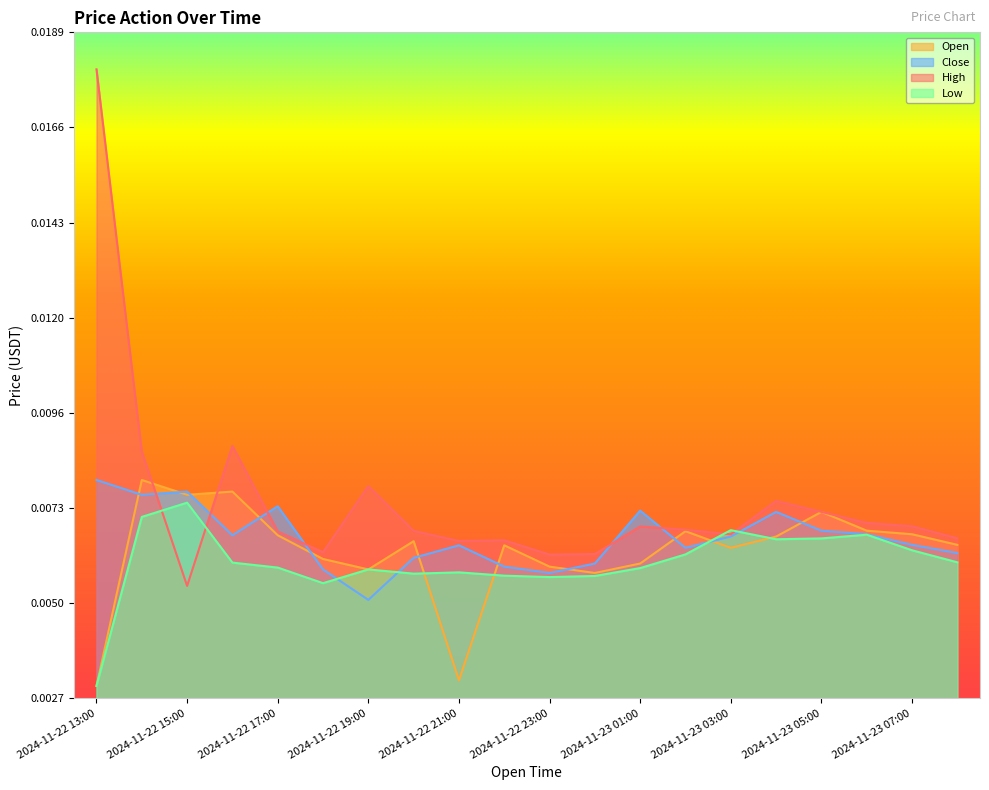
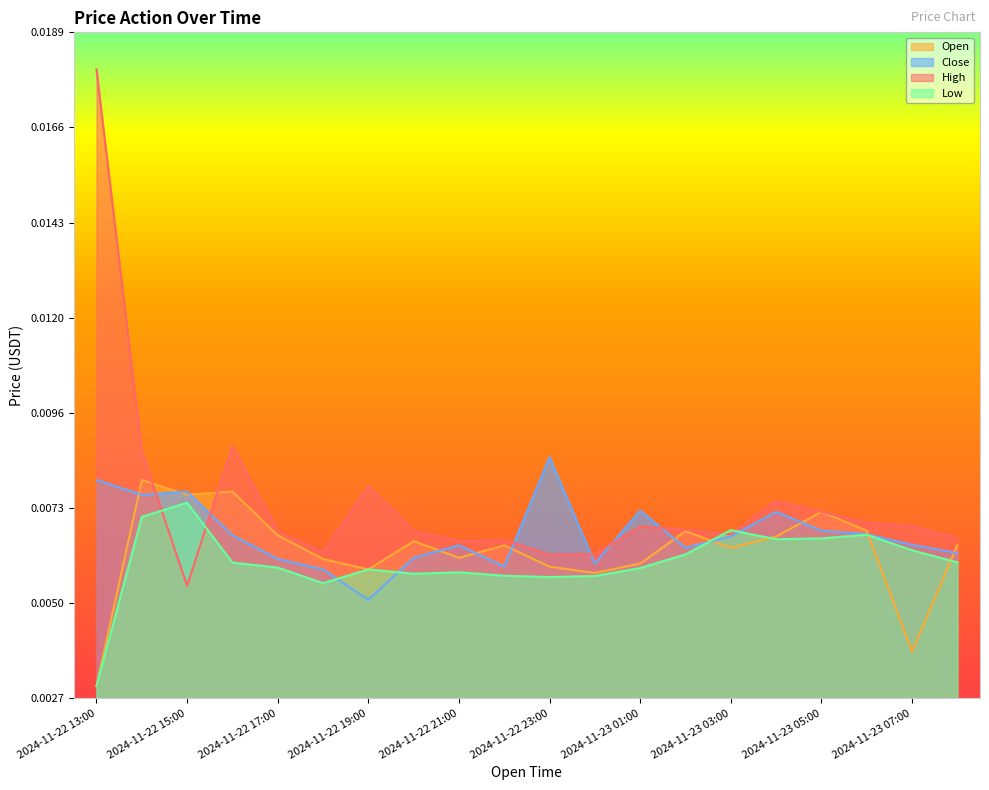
  {
    "Open": {
      "2024-11-22 15:00": 0.0077,
      "2024-11-22 17:00": 0.0067,
-     "2024-11-22 21:00": 0.0031,
+     "2024-11-22 21:00": 0.0061,
      "2024-11-22 23:00": 0.0059,
      "2024-11-23 01:00": 0.0060,
      "2024-11-23 03:00": 0.0064,
-     "2024-11-23 07:00": 0.0067
+     "2024-11-23 07:00": 0.0038
    },
    "Close": {
      "2024-11-22 13:00": 0.0080,
      "2024-11-22 15:00": 0.0077,
-     "2024-11-22 17:00": 0.0074,
+     "2024-11-22 17:00": 0.0061,
      "2024-11-22 19:00": 0.0051,
      "2024-11-22 21:00": 0.0064,
-     "2024-11-22 23:00": 0.0057,
+     "2024-11-22 23:00": 0.0086,
      "2024-11-23 01:00": 0.0073,
      "2024-11-23 05:00": 0.0068,
      "2024-11-23 07:00": 0.0064
    },
    "High": {
      "2024-11-22 13:00": 0.0180,
      "2024-11-22 15:00": 0.0054,
      "2024-11-22 17:00": 0.0068,
      "2024-11-22 19:00": 0.0079,
      "2024-11-22 21:00": 0.0065,
      "2024-11-22 23:00": 0.0062,
      "2024-11-23 01:00": 0.0069,
      "2024-11-23 07:00": 0.0069
    },
    "Low": {
      "2024-11-22 15:00": 0.0075,
      "2024-11-22 17:00": 0.0059,
      "2024-11-22 21:00": 0.0058,
      "2024-11-22 23:00": 0.0056,
      "2024-11-23 01:00": 0.0059,
      "2024-11-23 03:00": 0.0068,
      "2024-11-23 05:00": 0.0066,
      "2024-11-23 07:00": 0.0063
    }
  }
